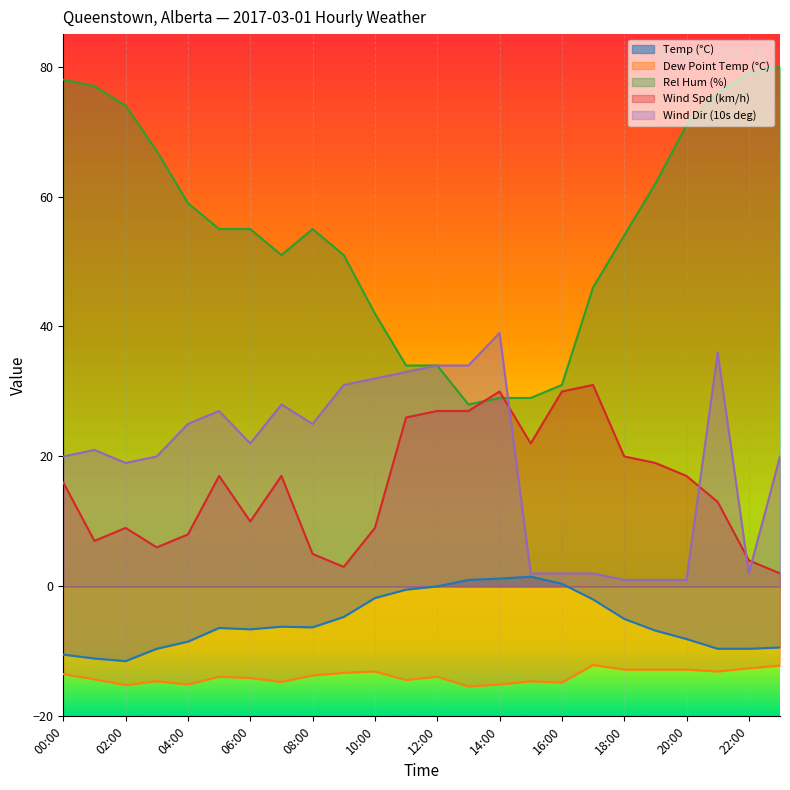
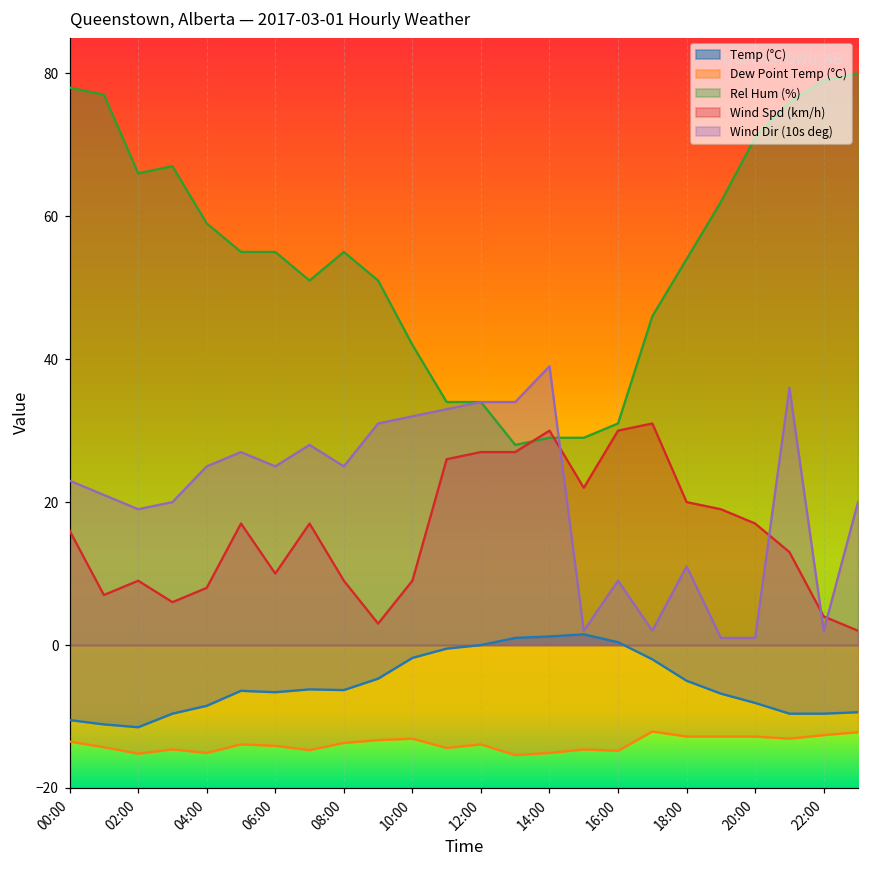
  {
    "Rel Hum (%)": {
      "00:00": 78,
-     "02:00": 74,
+     "02:00": 66,
      "04:00": 59,
      "06:00": 55,
      "08:00": 55,
      "10:00": 42,
      "14:00": 29,
      "16:00": 31,
      "18:00": 54
    },
    "Wind Spd (km/h)": {
      "00:00": 16,
      "02:00": 9,
      "04:00": 8,
      "06:00": 10,
-     "08:00": 5,
+     "08:00": 9,
      "10:00": 9,
      "12:00": 27,
      "14:00": 30,
      "16:00": 30,
      "18:00": 20,
      "20:00": 17,
      "22:00": 4
    },
    "Wind Dir (10s deg)": {
-     "00:00": 20,
+     "00:00": 23,
      "02:00": 19,
      "04:00": 25,
-     "06:00": 22,
+     "06:00": 25,
      "08:00": 25,
      "10:00": 32,
      "14:00": 39,
-     "16:00": 2,
-     "18:00": 1,
+     "16:00": 9,
+     "18:00": 11,
      "20:00": 1,
      "22:00": 2
    }
  }
